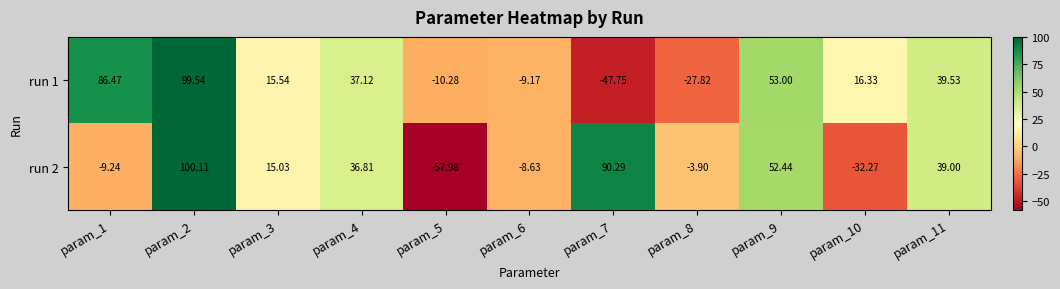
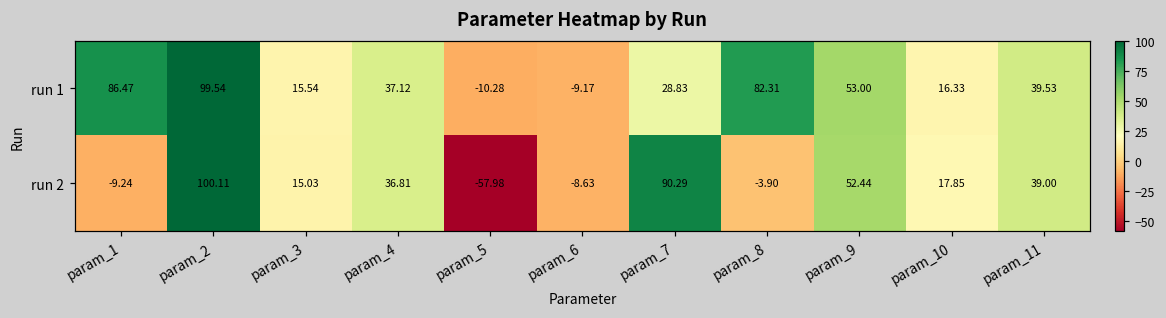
  {
    "run 1": {
      "param_1": 86.47,
      "param_2": 99.54,
      "param_3": 15.54,
      "param_4": 37.12,
      "param_5": -10.28,
      "param_6": -9.17,
-     "param_7": -47.75,
-     "param_8": -27.82,
+     "param_7": 28.83,
+     "param_8": 82.31,
      "param_9": 53.00,
      "param_10": 16.33,
      "param_11": 39.53
    },
    "run 2": {
      "param_1": -9.24,
      "param_2": 100.11,
      "param_3": 15.03,
      "param_4": 36.81,
      "param_5": -57.98,
      "param_6": -8.63,
      "param_7": 90.29,
      "param_8": -3.90,
      "param_9": 52.44,
-     "param_10": -32.27,
+     "param_10": 17.85,
      "param_11": 39.00
    }
  }
